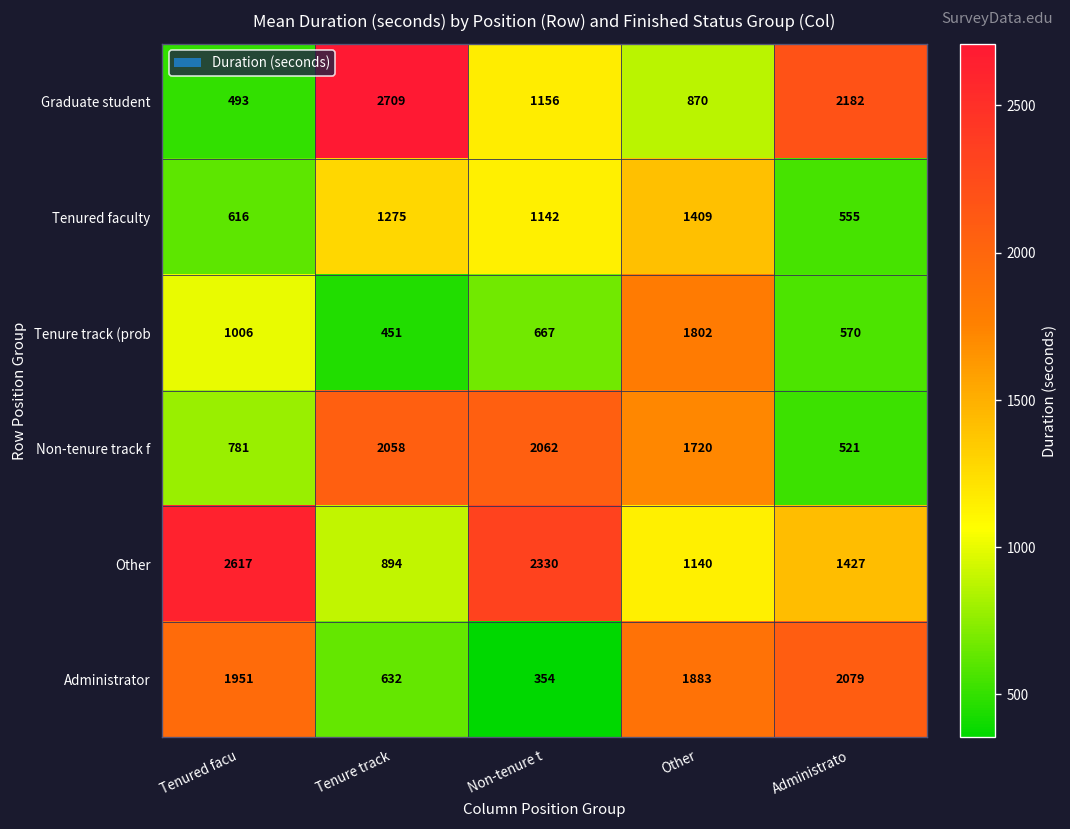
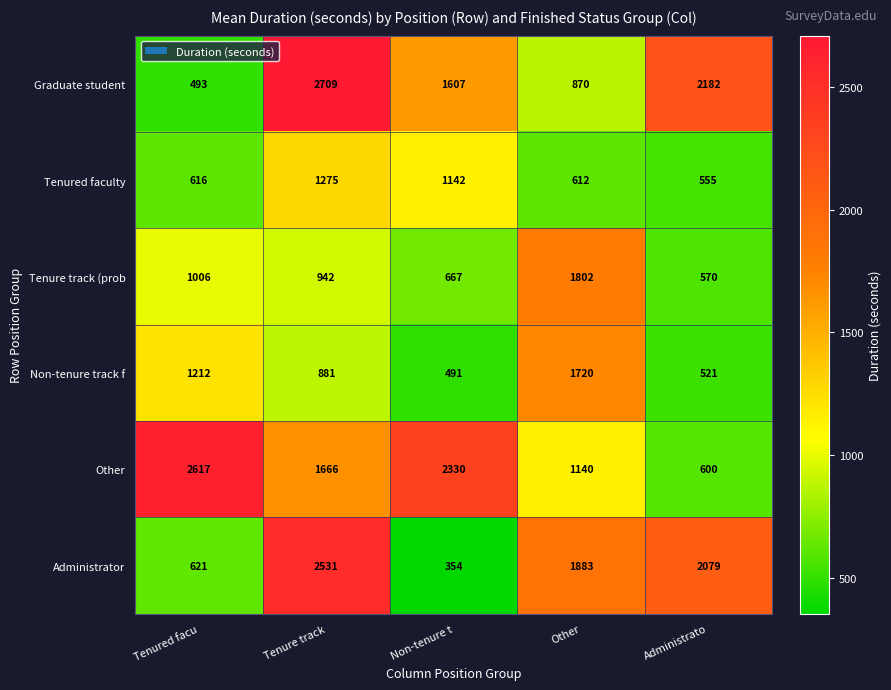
  {
    "Graduate student": {
      "Tenured facu": 493,
      "Tenure track": 2709,
-     "Non-tenure t": 1156,
+     "Non-tenure t": 1607,
      "Other": 870,
      "Administrato": 2182
    },
    "Tenured faculty": {
      "Tenured facu": 616,
      "Tenure track": 1275,
      "Non-tenure t": 1142,
-     "Other": 1409,
+     "Other": 612,
      "Administrato": 555
    },
    "Tenure track (prob": {
      "Tenured facu": 1006,
-     "Tenure track": 451,
+     "Tenure track": 942,
      "Non-tenure t": 667,
      "Other": 1802,
      "Administrato": 570
    },
    "Non-tenure track f": {
-     "Tenured facu": 781,
-     "Tenure track": 2058,
-     "Non-tenure t": 2062,
+     "Tenured facu": 1212,
+     "Tenure track": 881,
+     "Non-tenure t": 491,
      "Other": 1720,
      "Administrato": 521
    },
    "Other": {
      "Tenured facu": 2617,
-     "Tenure track": 894,
+     "Tenure track": 1666,
      "Non-tenure t": 2330,
      "Other": 1140,
-     "Administrato": 1427
+     "Administrato": 600
    },
    "Administrator": {
-     "Tenured facu": 1951,
-     "Tenure track": 632,
+     "Tenured facu": 621,
+     "Tenure track": 2531,
      "Non-tenure t": 354,
      "Other": 1883,
      "Administrato": 2079
    }
  }
